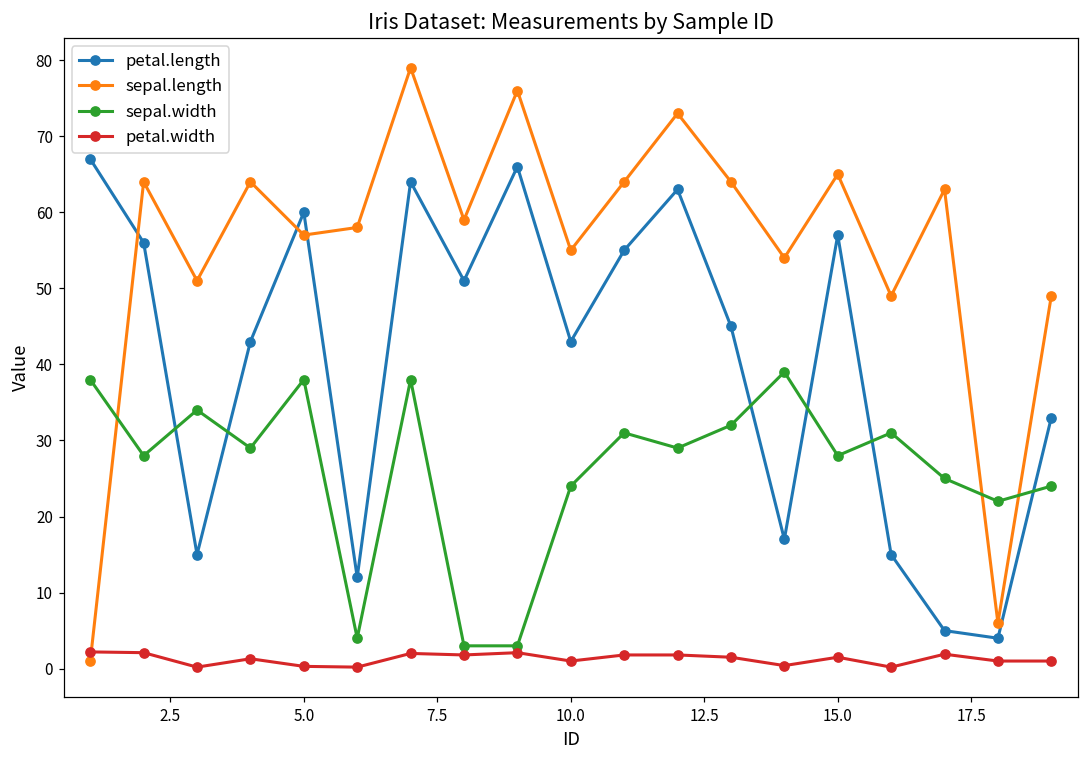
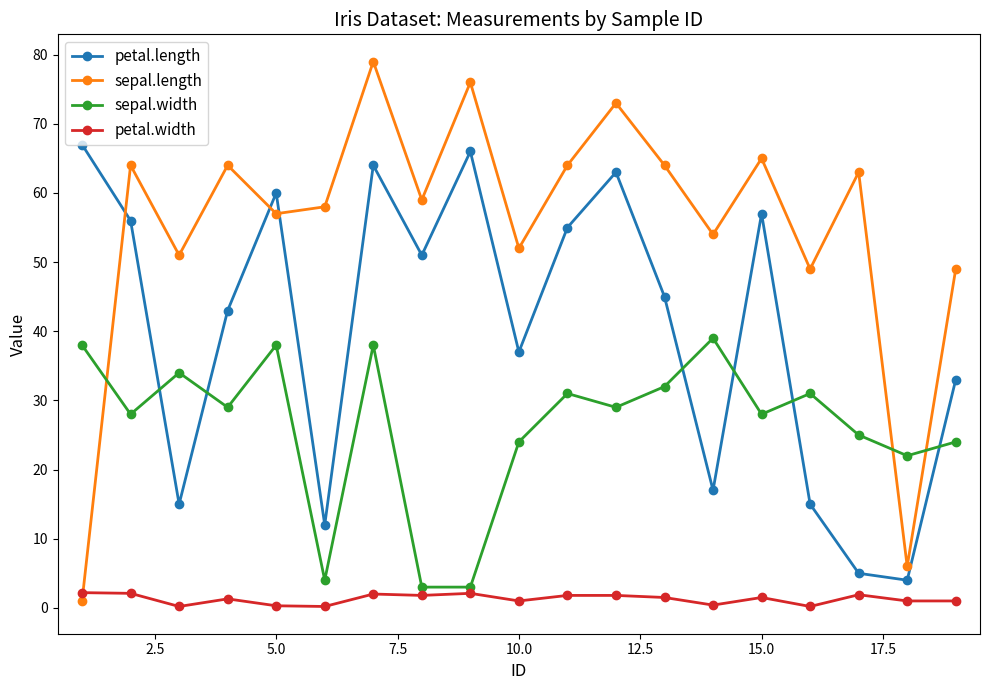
  {
    "petal.length": {
      "5.0": 60,
-     "10.0": 43,
+     "10.0": 37,
      "15.0": 57
    },
    "sepal.length": {
      "5.0": 57,
-     "10.0": 55,
+     "10.0": 52,
      "15.0": 65
    },
    "sepal.width": {
      "5.0": 38,
      "10.0": 24,
      "15.0": 28
    },
    "petal.width": {
      "5.0": 0,
      "10.0": 1,
      "15.0": 2
    }
  }
